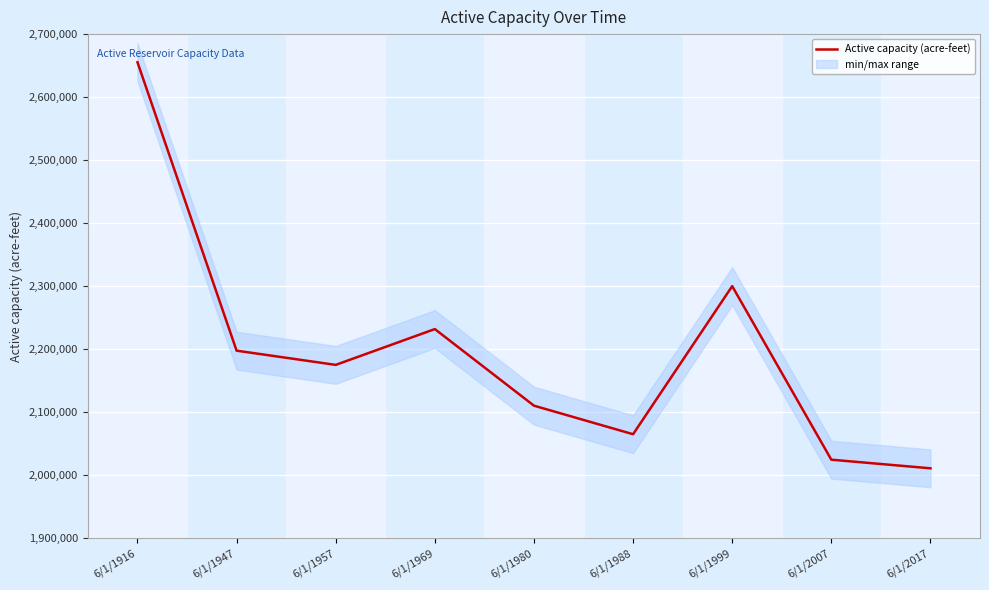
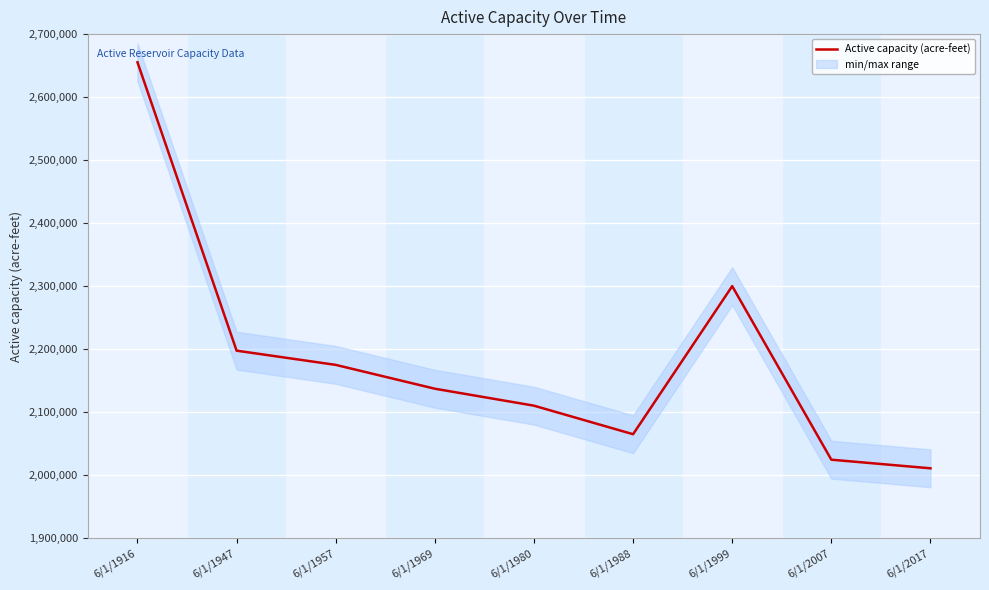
  {
    "Active capacity (acre-feet)": {
      "6/1/1916": "2,660,000",
      "6/1/1947": "2,200,000",
      "6/1/1957": "2,180,000",
-     "6/1/1969": "2,230,000",
+     "6/1/1969": "2,140,000",
      "6/1/1980": "2,110,000",
      "6/1/1988": "2,070,000",
      "6/1/1999": "2,300,000",
      "6/1/2007": "2,020,000",
      "6/1/2017": "2,010,000"
    }
  }
